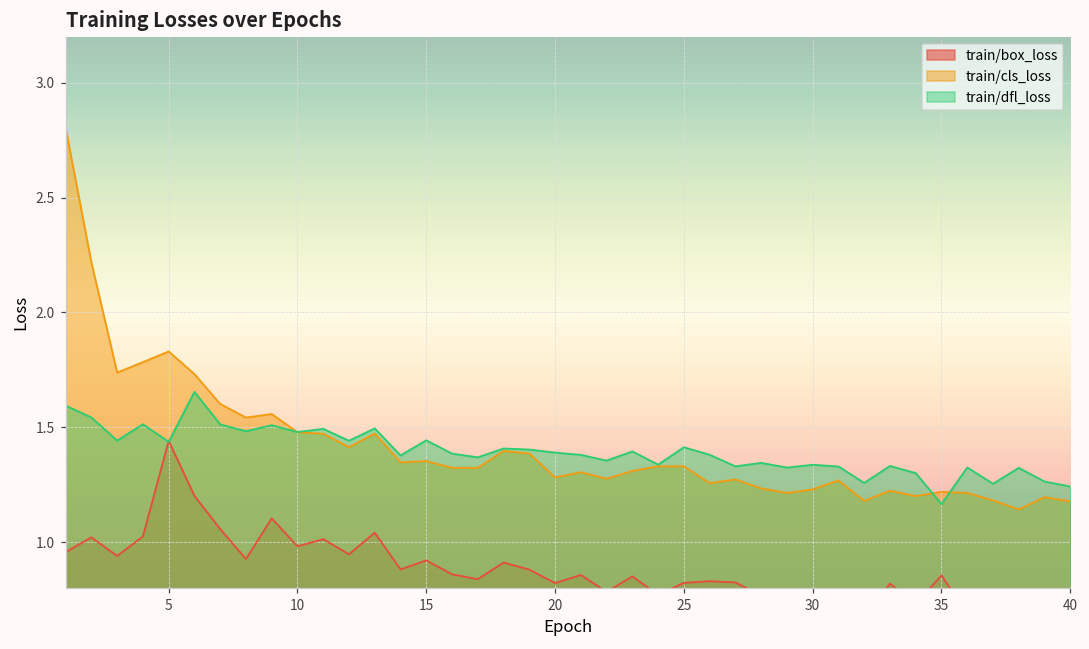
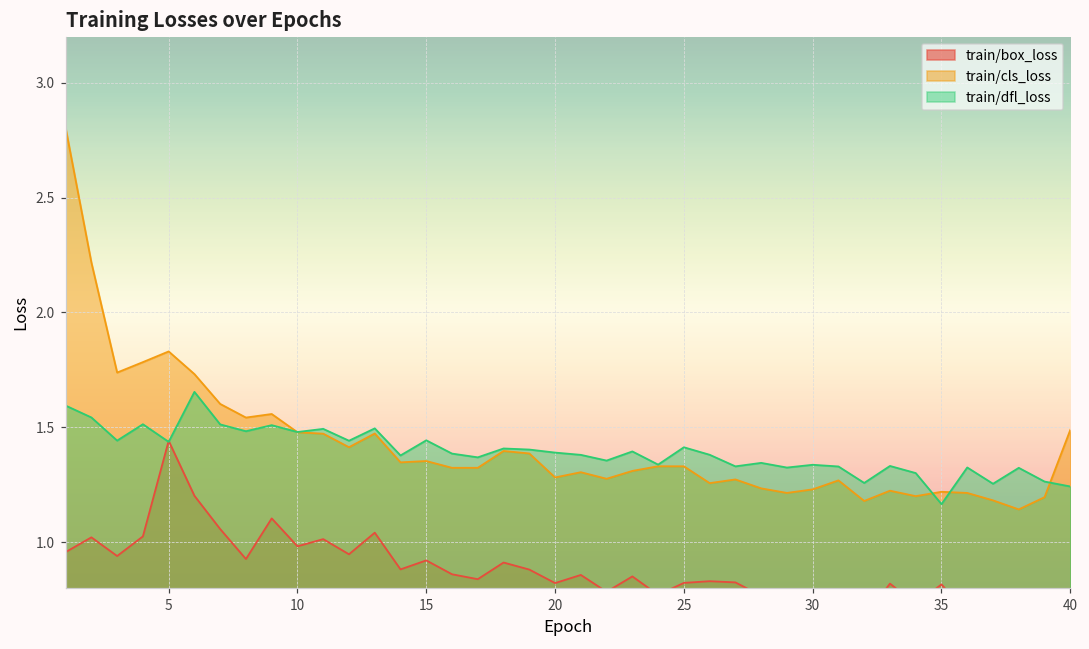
  {
    "train/box_loss": {
      "10": 0.98,
      "15": 0.92,
      "20": 0.82,
      "25": 0.82,
-     "35": 0.86
+     "35": 0.82
    },
    "train/cls_loss": {
      "5": 1.83,
      "15": 1.35,
      "20": 1.28,
      "25": 1.33,
      "30": 1.23,
      "35": 1.22,
-     "40": 1.18
+     "40": 1.49
    },
    "train/dfl_loss": {
      "15": 1.44,
      "20": 1.39,
      "25": 1.41,
      "30": 1.34,
      "35": 1.17,
      "40": 1.24
    }
  }
